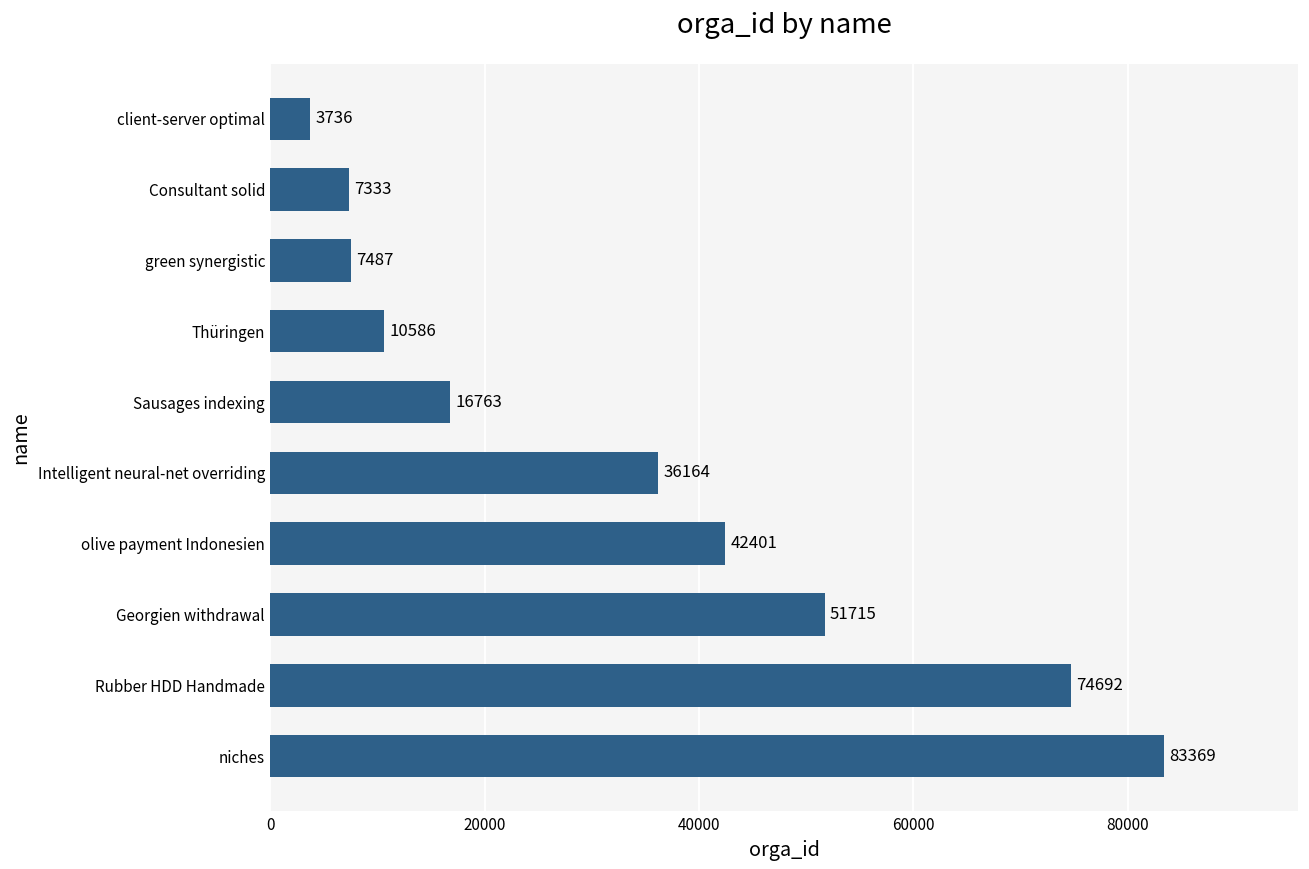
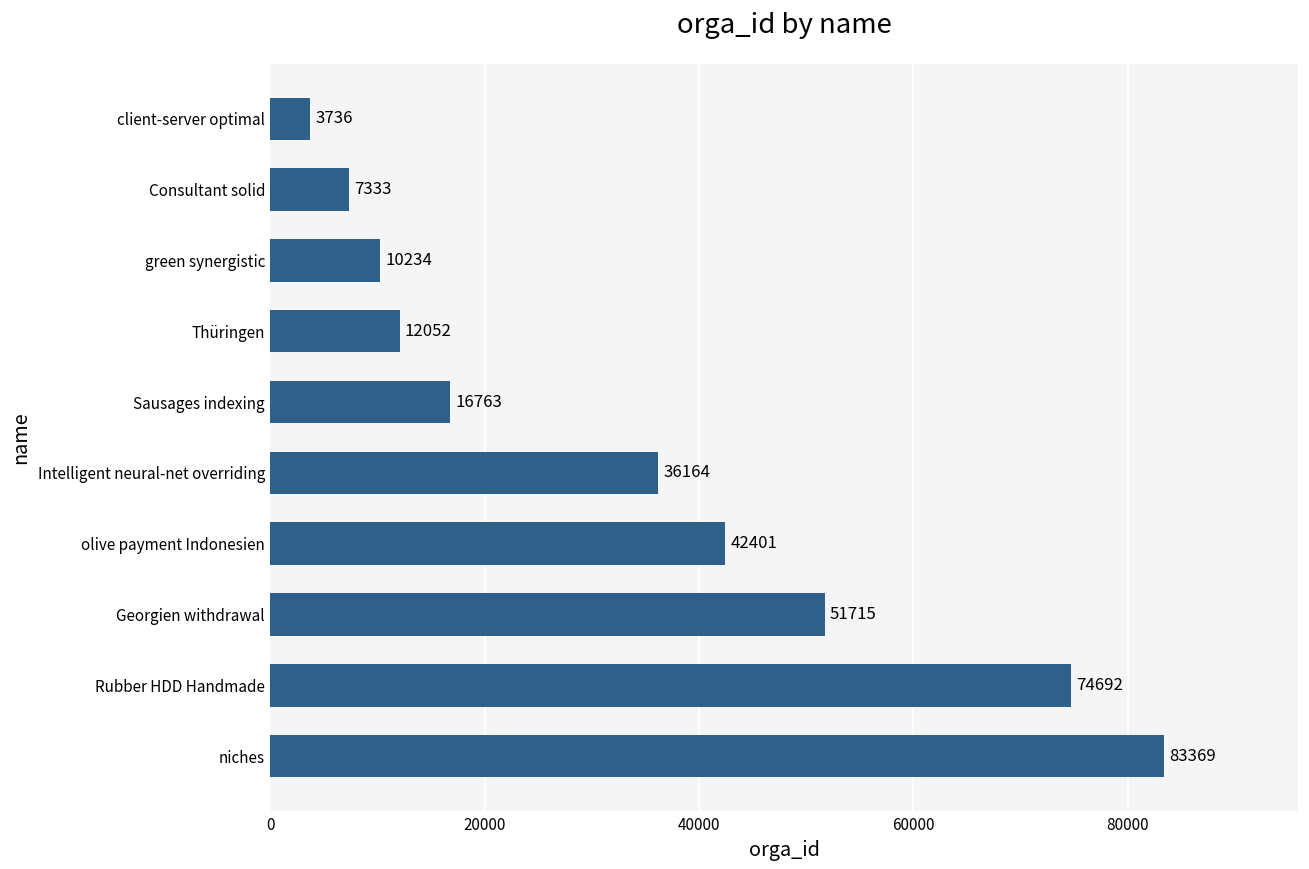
  {
    "client-server optimal": 3736,
    "Consultant solid": 7333,
-   "green synergistic": 7487,
-   "Thüringen": 10586,
+   "green synergistic": 10234,
+   "Thüringen": 12052,
    "Sausages indexing": 16763,
    "Intelligent neural-net overriding": 36164,
    "olive payment Indonesien": 42401,
    "Georgien withdrawal": 51715,
    "Rubber HDD Handmade": 74692,
    "niches": 83369
  }
